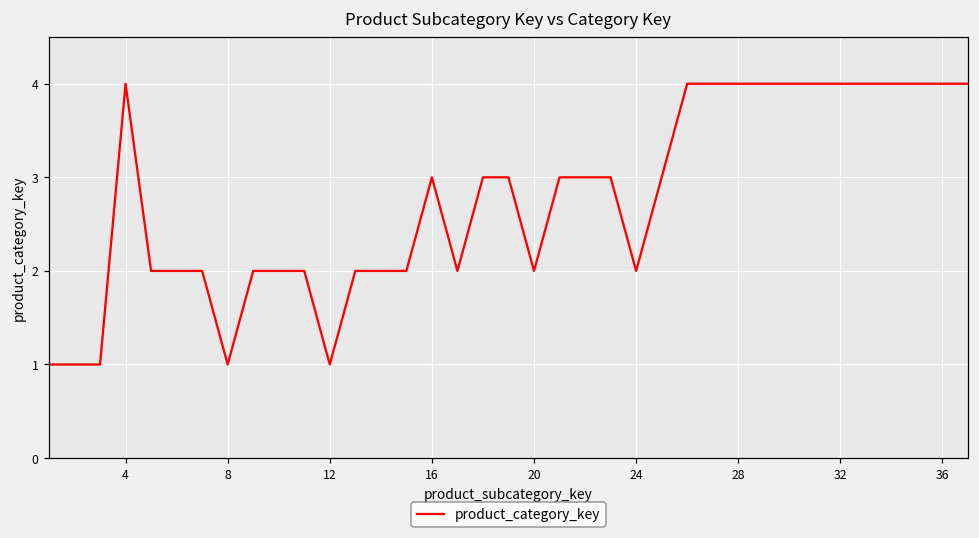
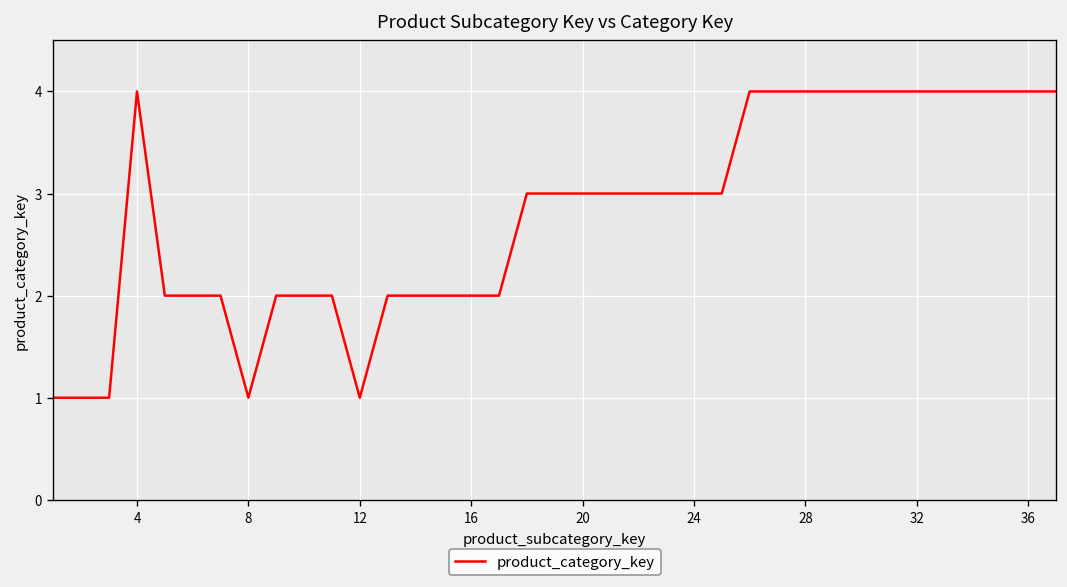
  {
    "4": 4,
    "8": 1,
    "12": 1,
-   "16": 3,
-   "20": 2,
-   "24": 2,
+   "16": 2,
+   "20": 3,
+   "24": 3,
    "28": 4,
    "32": 4,
    "36": 4
  }
